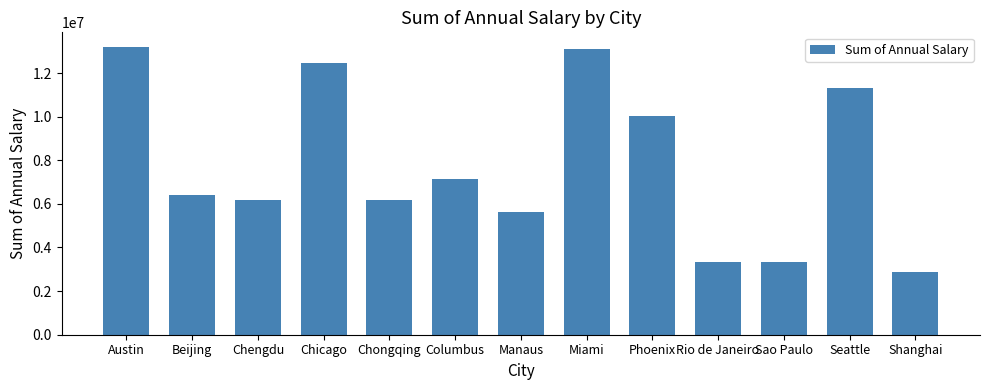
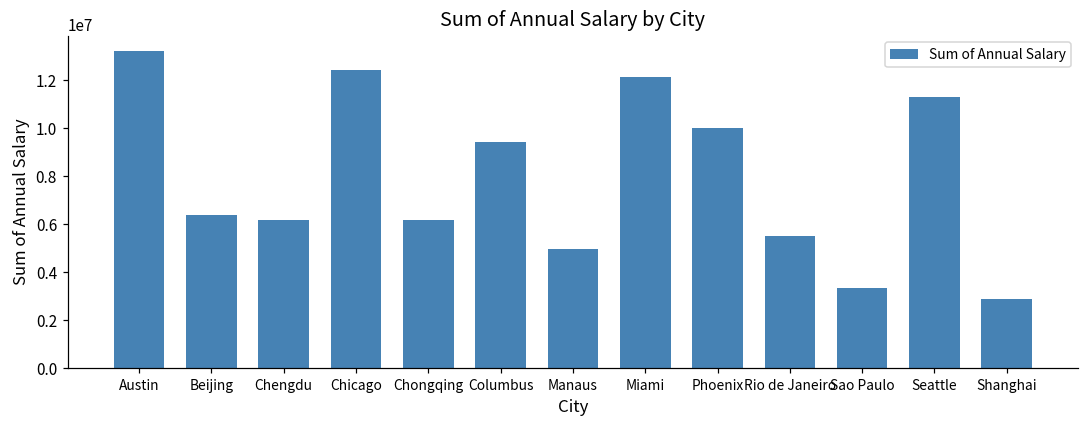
  {
    "Austin": 13200000,
    "Beijing": 6400000,
    "Chengdu": 6200000,
    "Chicago": 12400000,
    "Chongqing": 6200000,
-   "Columbus": 7100000,
-   "Manaus": 5600000,
-   "Miami": 13100000,
+   "Columbus": 9400000,
+   "Manaus": 5000000,
+   "Miami": 12100000,
    "Phoenix": 10000000,
-   "Rio de Janeiro": 3300000,
+   "Rio de Janeiro": 5500000,
    "Sao Paulo": 3300000,
    "Seattle": 11300000,
    "Shanghai": 2900000
  }
